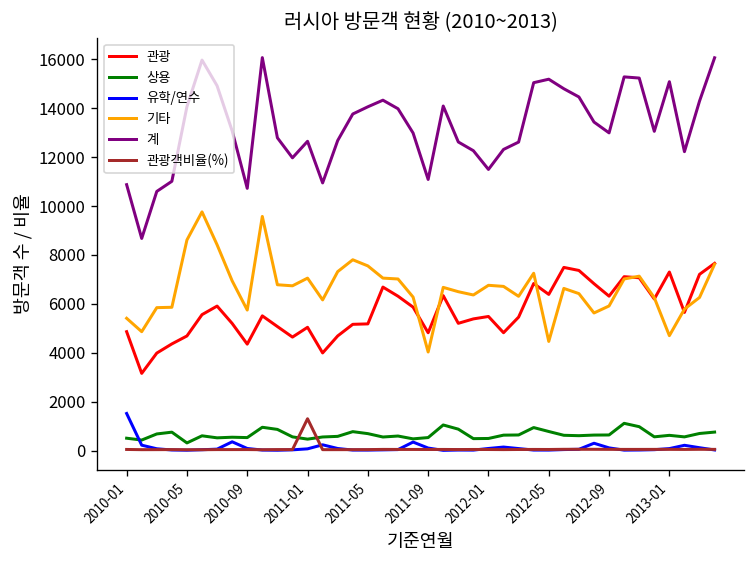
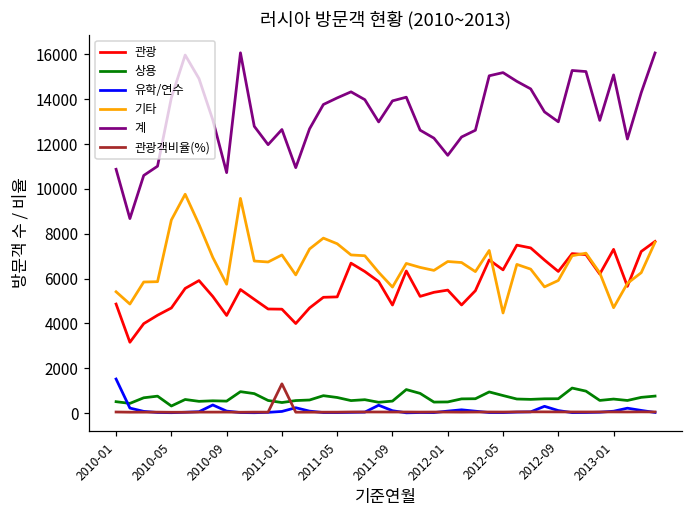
  {
    "관광": {
      "2010-01": 4900,
      "2010-05": 4700,
      "2010-09": 4400,
-     "2011-01": 5000,
+     "2011-01": 4600,
      "2011-05": 5200,
      "2011-09": 4800,
      "2012-01": 5500,
      "2012-05": 6400,
      "2012-09": 6300,
      "2013-01": 7300
    },
    "상용": {
      "2010-01": 500,
      "2010-05": 300,
      "2010-09": 500,
      "2011-01": 500,
      "2011-05": 700,
      "2011-09": 500,
      "2012-01": 500,
      "2012-05": 800,
      "2012-09": 600,
      "2013-01": 600
    },
    "유학/연수": {
      "2010-01": 1500,
      "2011-01": 100
    },
    "기타": {
      "2010-01": 5400,
      "2010-05": 8600,
      "2010-09": 5700,
      "2011-01": 7100,
      "2011-05": 7600,
-     "2011-09": 4000,
+     "2011-09": 5600,
      "2012-01": 6800,
      "2012-05": 4500,
      "2012-09": 5900,
      "2013-01": 4700
    },
    "계": {
      "2010-01": 10900,
      "2010-09": 10700,
      "2011-01": 12600,
      "2011-05": 14100,
-     "2011-09": 11100,
+     "2011-09": 13900,
      "2012-01": 11500,
      "2012-05": 15200,
      "2012-09": 13000,
      "2013-01": 15100
    },
    "관광객비율(%)": {
      "2010-01": 0,
      "2011-01": 1300
    }
  }
